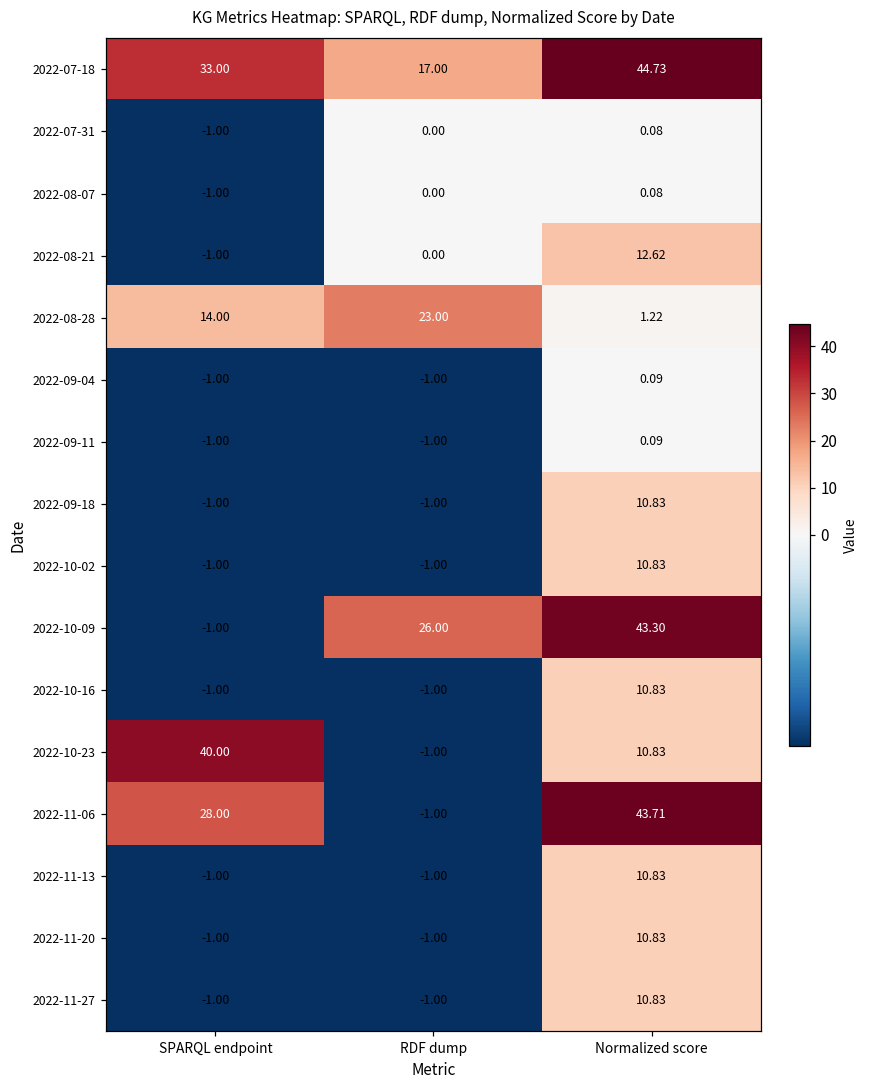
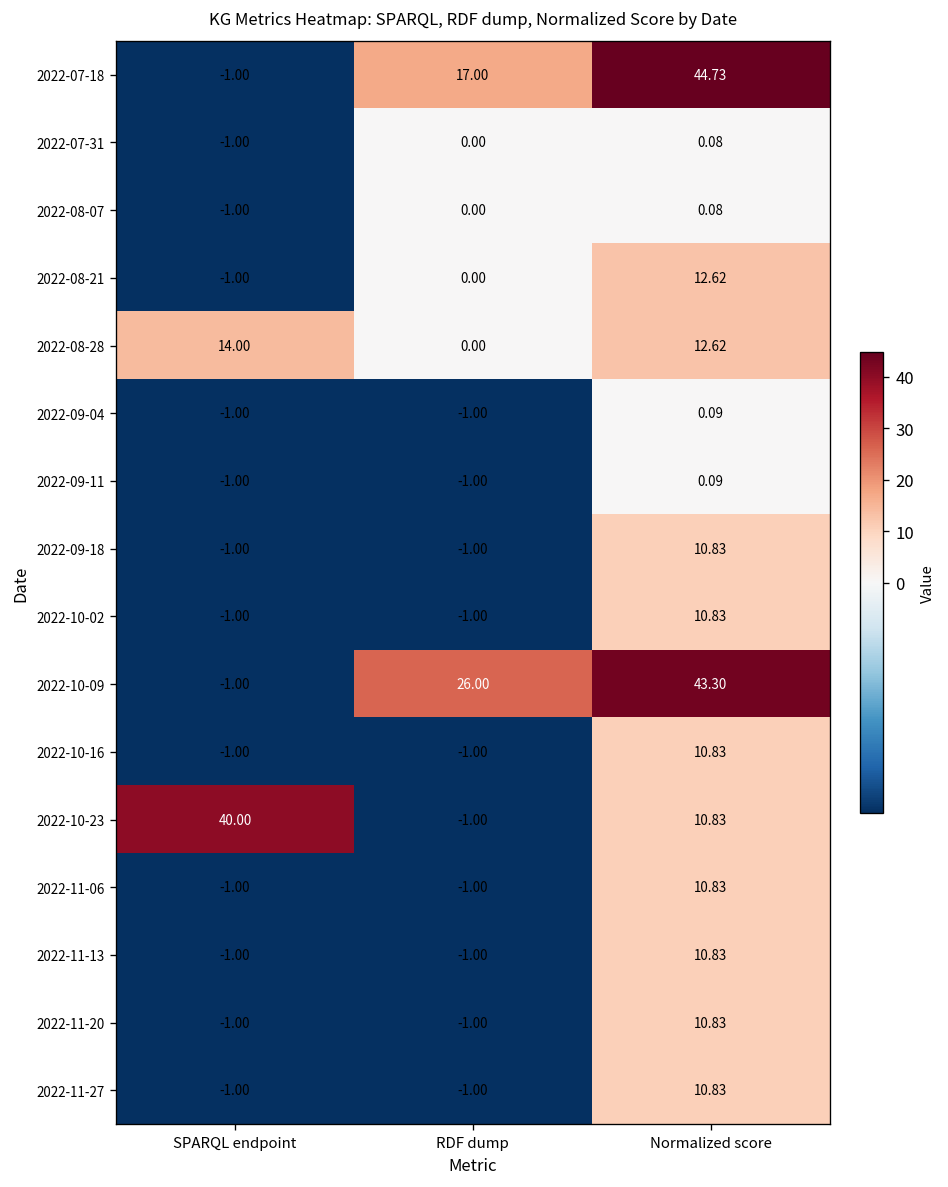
  {
    "2022-07-18": {
-     "SPARQL endpoint": 33.00,
+     "SPARQL endpoint": -1.00,
      "RDF dump": 17.00,
      "Normalized score": 44.73
    },
    "2022-07-31": {
      "SPARQL endpoint": -1.00,
      "RDF dump": 0.00,
      "Normalized score": 0.08
    },
    "2022-08-07": {
      "SPARQL endpoint": -1.00,
      "RDF dump": 0.00,
      "Normalized score": 0.08
    },
    "2022-08-21": {
      "SPARQL endpoint": -1.00,
      "RDF dump": 0.00,
      "Normalized score": 12.62
    },
    "2022-08-28": {
      "SPARQL endpoint": 14.00,
-     "RDF dump": 23.00,
-     "Normalized score": 1.22
+     "RDF dump": 0.00,
+     "Normalized score": 12.62
    },
    "2022-09-04": {
      "SPARQL endpoint": -1.00,
      "RDF dump": -1.00,
      "Normalized score": 0.09
    },
    "2022-09-11": {
      "SPARQL endpoint": -1.00,
      "RDF dump": -1.00,
      "Normalized score": 0.09
    },
    "2022-09-18": {
      "SPARQL endpoint": -1.00,
      "RDF dump": -1.00,
      "Normalized score": 10.83
    },
    "2022-10-02": {
      "SPARQL endpoint": -1.00,
      "RDF dump": -1.00,
      "Normalized score": 10.83
    },
    "2022-10-09": {
      "SPARQL endpoint": -1.00,
      "RDF dump": 26.00,
      "Normalized score": 43.30
    },
    "2022-10-16": {
      "SPARQL endpoint": -1.00,
      "RDF dump": -1.00,
      "Normalized score": 10.83
    },
    "2022-10-23": {
      "SPARQL endpoint": 40.00,
      "RDF dump": -1.00,
      "Normalized score": 10.83
    },
    "2022-11-06": {
-     "SPARQL endpoint": 28.00,
+     "SPARQL endpoint": -1.00,
      "RDF dump": -1.00,
-     "Normalized score": 43.71
+     "Normalized score": 10.83
    },
    "2022-11-13": {
      "SPARQL endpoint": -1.00,
      "RDF dump": -1.00,
      "Normalized score": 10.83
    },
    "2022-11-20": {
      "SPARQL endpoint": -1.00,
      "RDF dump": -1.00,
      "Normalized score": 10.83
    },
    "2022-11-27": {
      "SPARQL endpoint": -1.00,
      "RDF dump": -1.00,
      "Normalized score": 10.83
    }
  }
